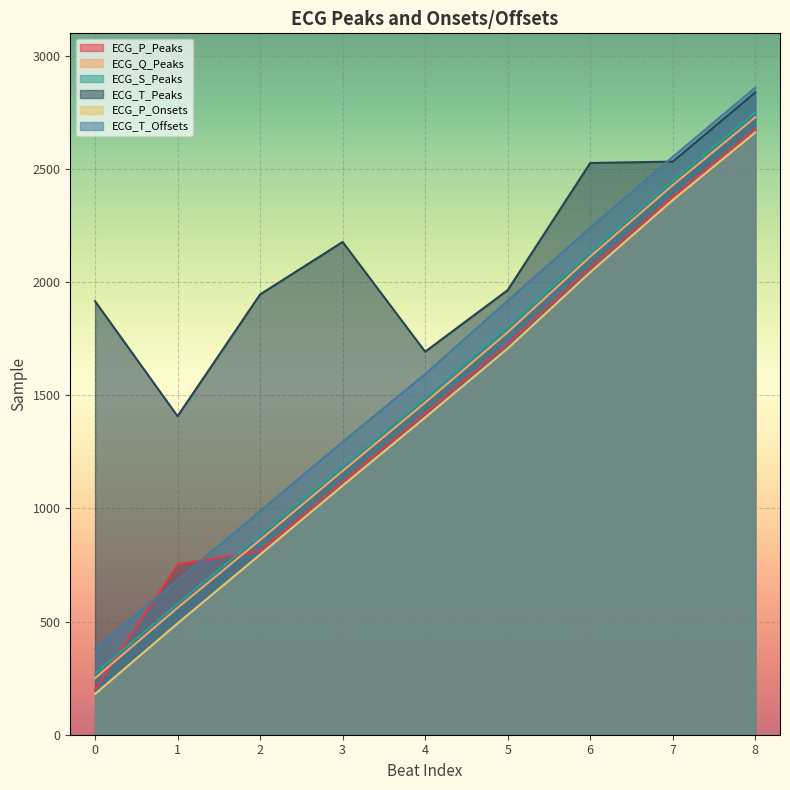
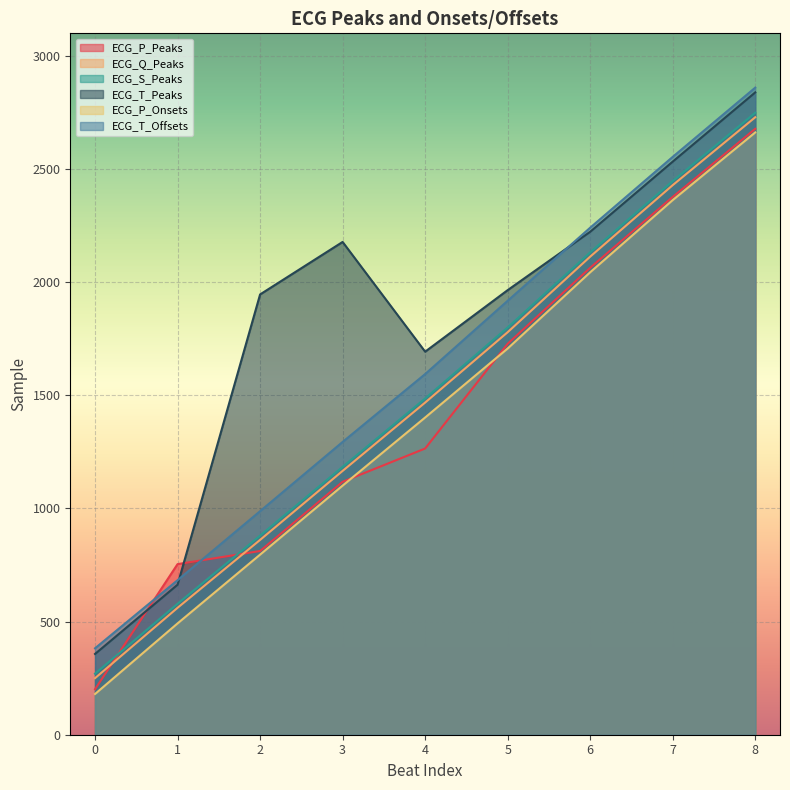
  {
    "ECG_P_Peaks": {
      "0": 200,
      "1": 750,
      "2": 810,
      "3": 1120,
-     "4": 1420,
+     "4": 1270,
      "5": 1730,
      "6": 2060,
      "7": 2380,
      "8": 2680
    },
    "ECG_T_Peaks": {
-     "0": 1920,
-     "1": 1410,
+     "0": 360,
+     "1": 660,
      "2": 1950,
      "3": 2180,
      "4": 1690,
      "5": 1970,
-     "6": 2530,
+     "6": 2220,
      "7": 2530,
      "8": 2840
    }
  }
